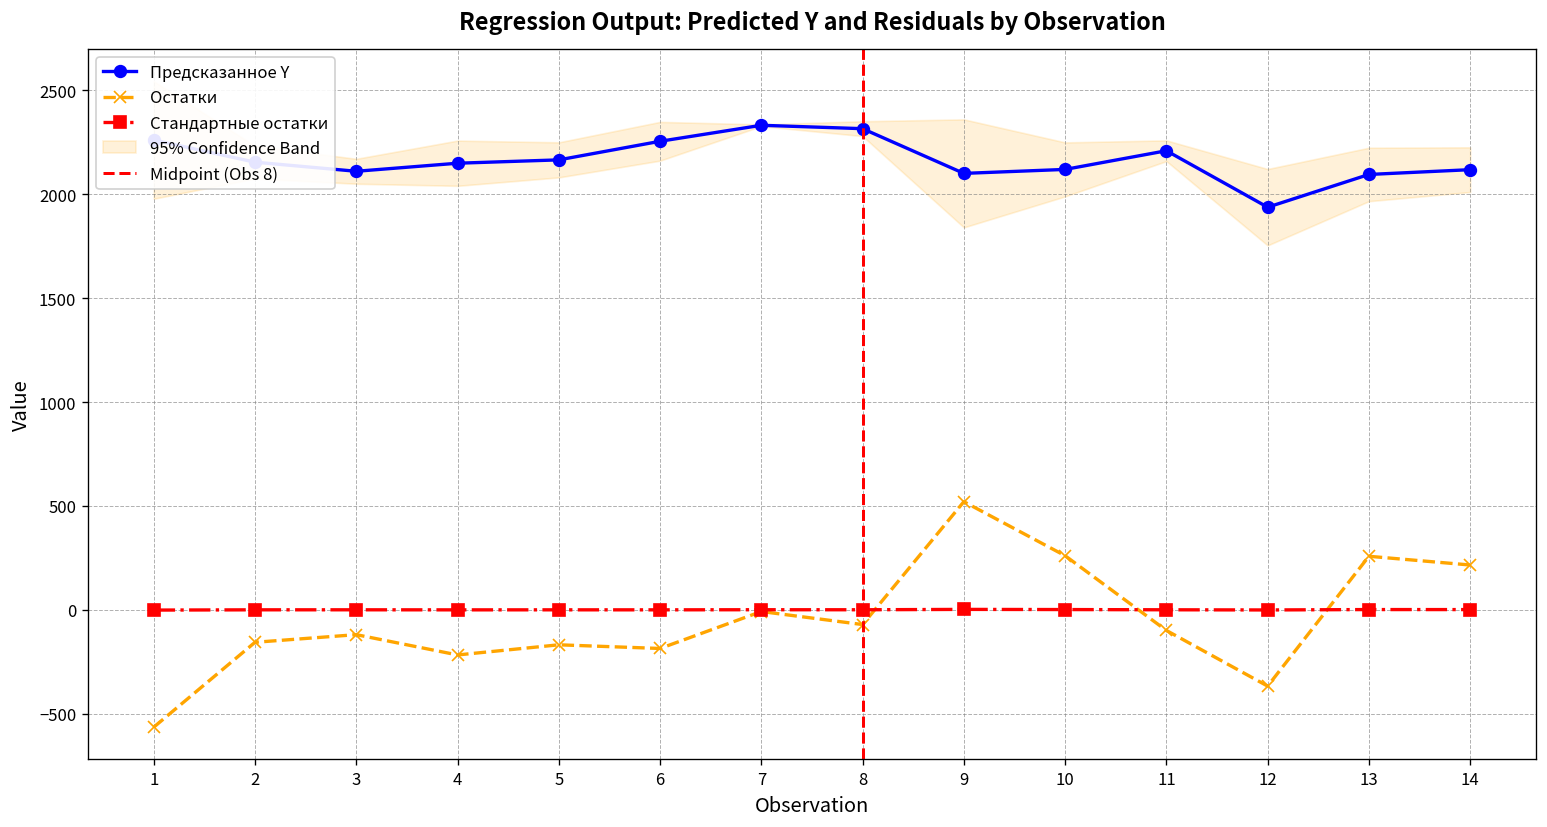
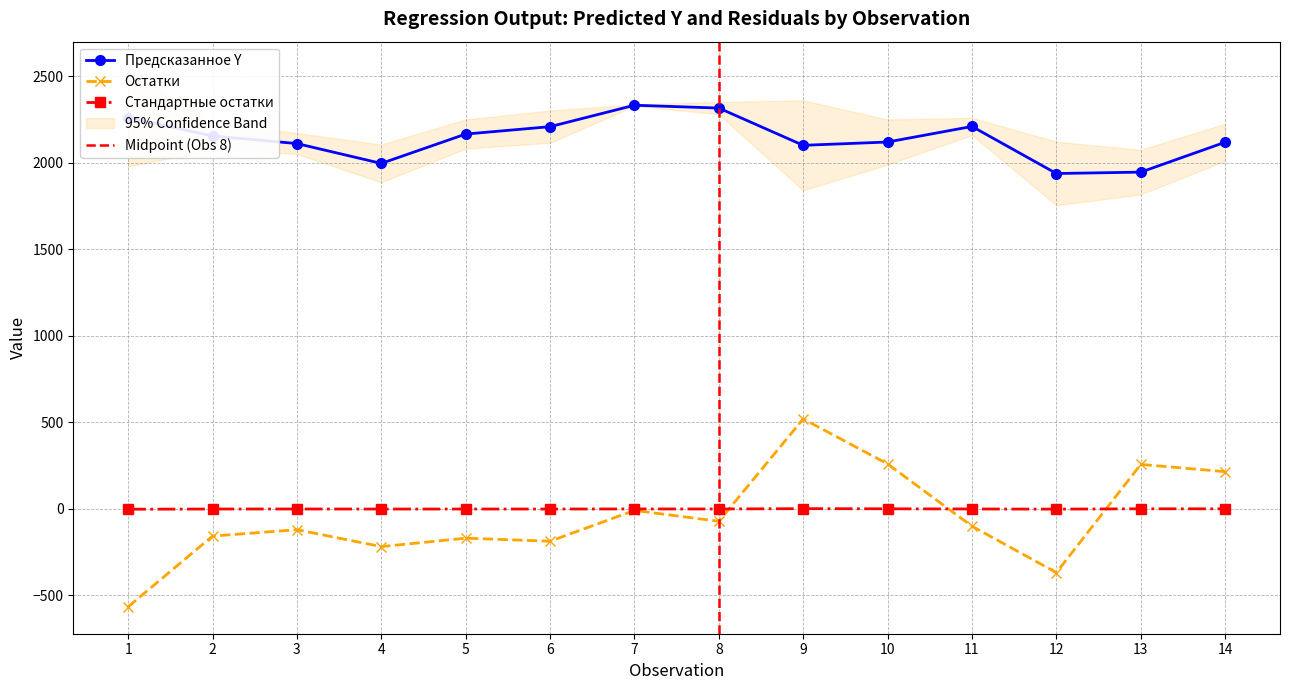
  {
    "Предсказанное Y": {
      "3": 2110,
-     "4": 2150,
+     "4": 2000,
      "5": 2170,
-     "6": 2260,
+     "6": 2210,
      "8": 2320,
      "9": 2100,
      "10": 2120,
      "11": 2210,
      "12": 1940,
-     "13": 2100,
+     "13": 1950,
      "14": 2120
    },
    "Стандартные остатки": {
      "1": 0,
      "2": 0,
      "3": 0,
      "4": 0,
      "5": 0,
      "6": 0,
      "8": 0,
      "9": 0,
      "10": 0,
      "11": 0,
      "12": 0,
      "13": 0,
      "14": 0
    }
  }
